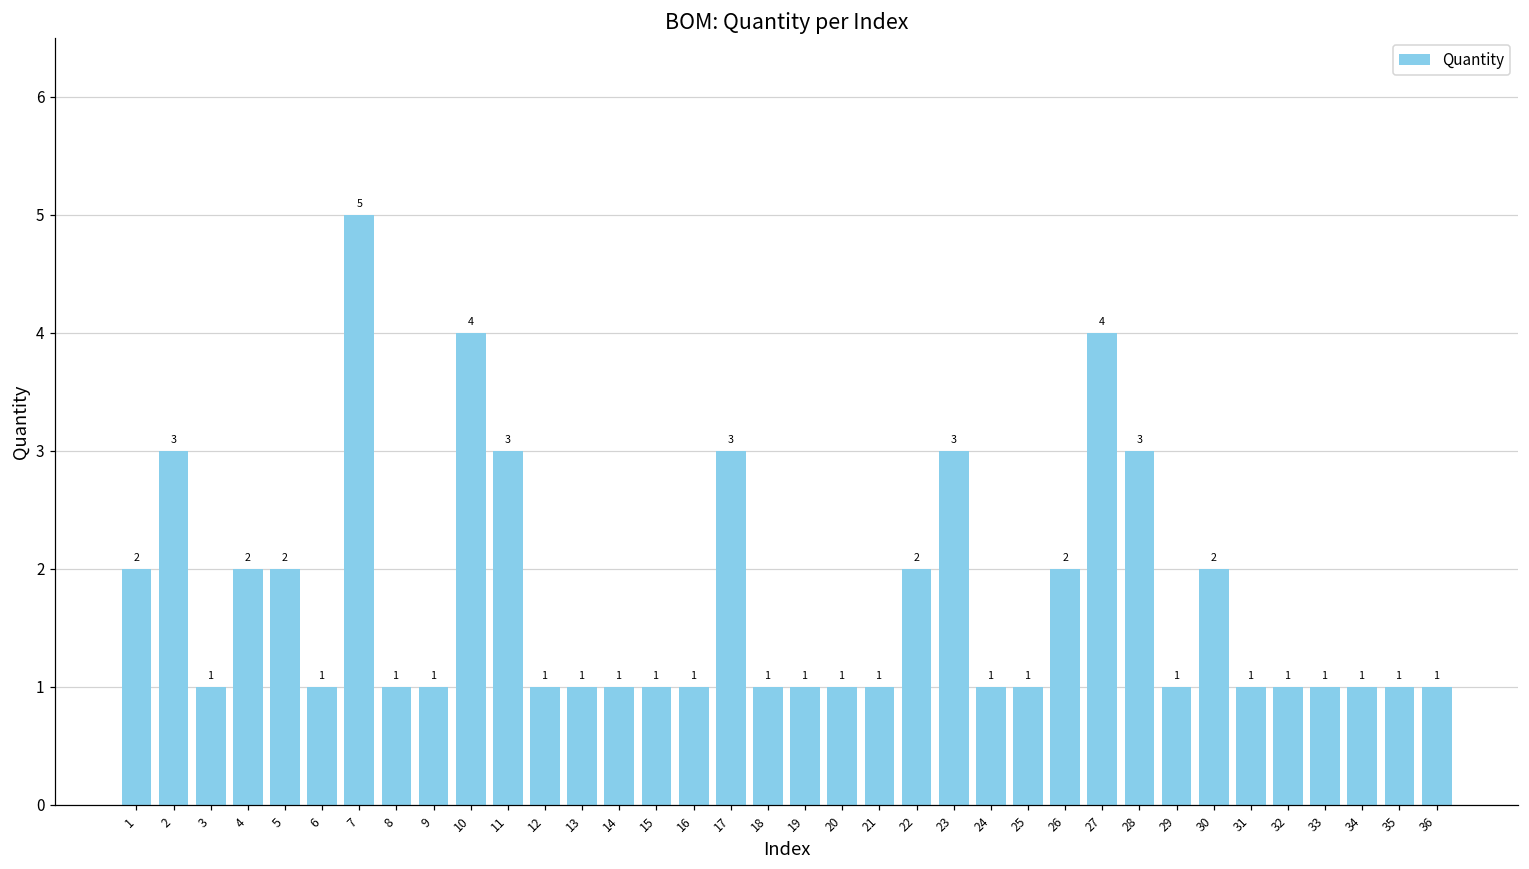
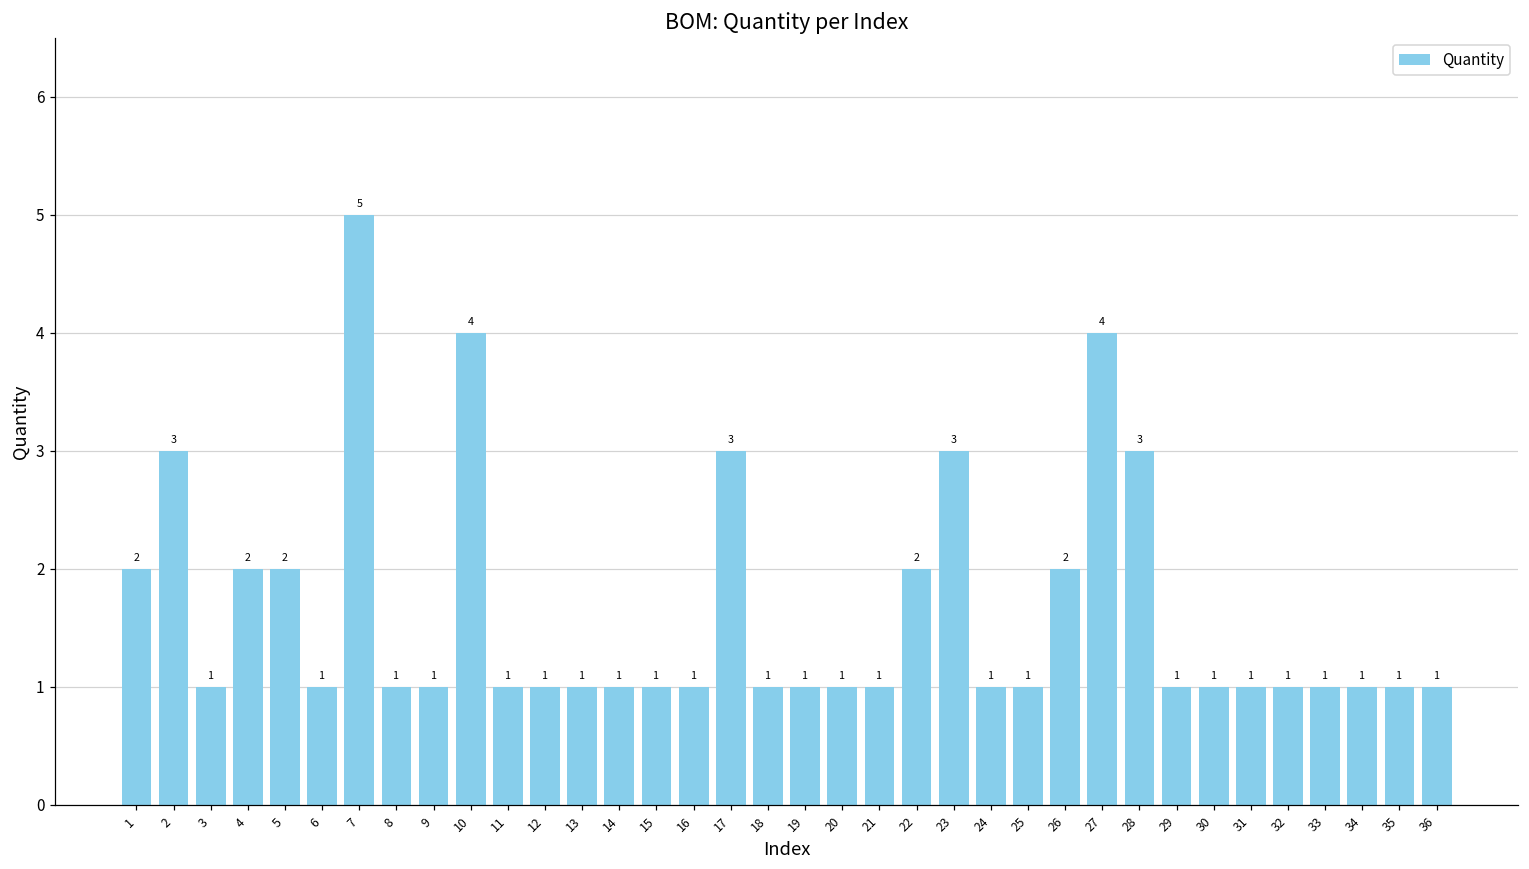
  {
    "1": 2,
    "2": 3,
    "3": 1,
    "4": 2,
    "5": 2,
    "6": 1,
    "7": 5,
    "8": 1,
    "9": 1,
    "10": 4,
-   "11": 3,
+   "11": 1,
    "12": 1,
    "13": 1,
    "14": 1,
    "15": 1,
    "16": 1,
    "17": 3,
    "18": 1,
    "19": 1,
    "20": 1,
    "21": 1,
    "22": 2,
    "23": 3,
    "24": 1,
    "25": 1,
    "26": 2,
    "27": 4,
    "28": 3,
    "29": 1,
-   "30": 2,
+   "30": 1,
    "31": 1,
    "32": 1,
    "33": 1,
    "34": 1,
    "35": 1,
    "36": 1
  }
